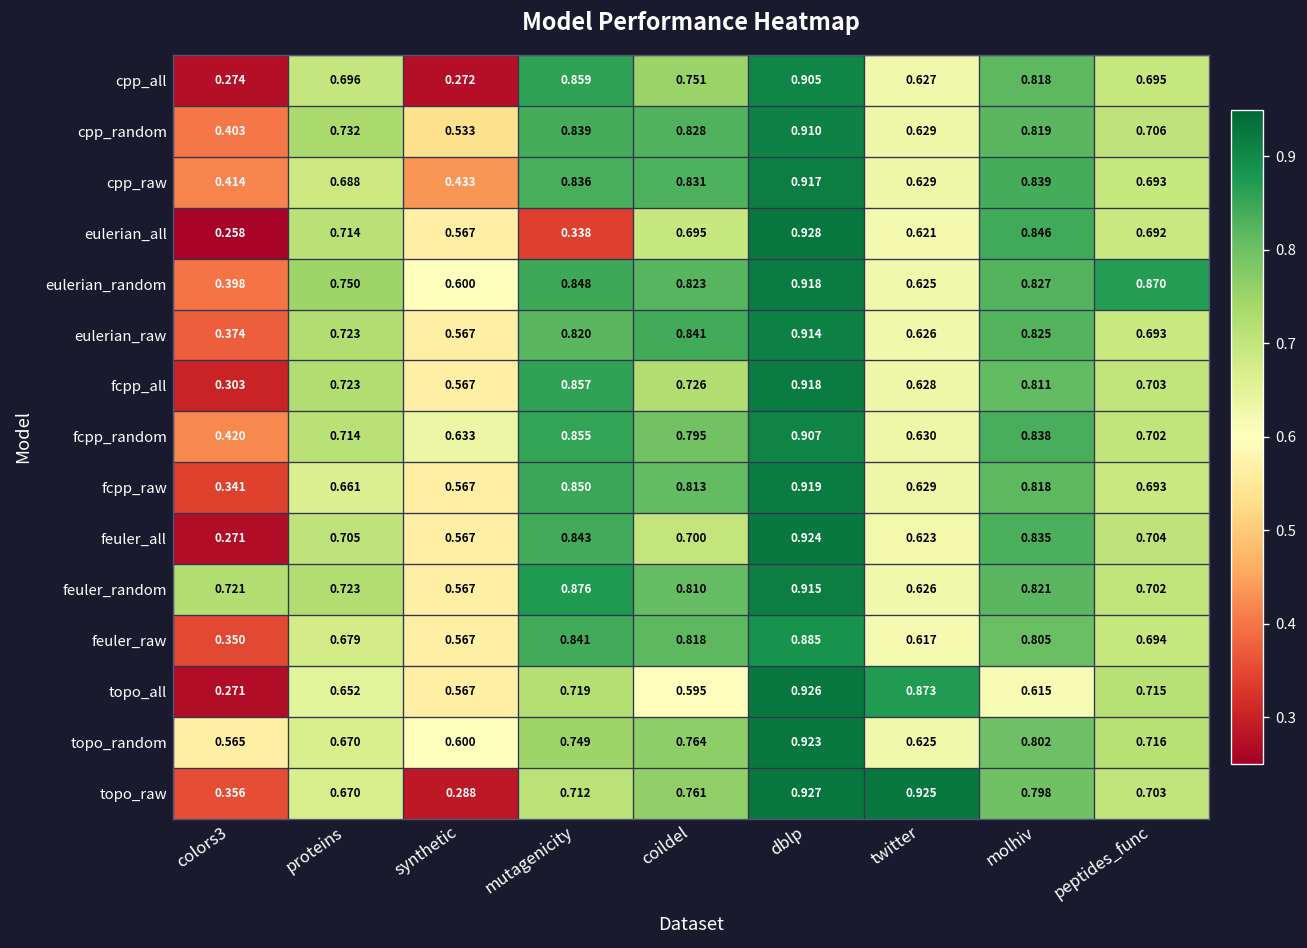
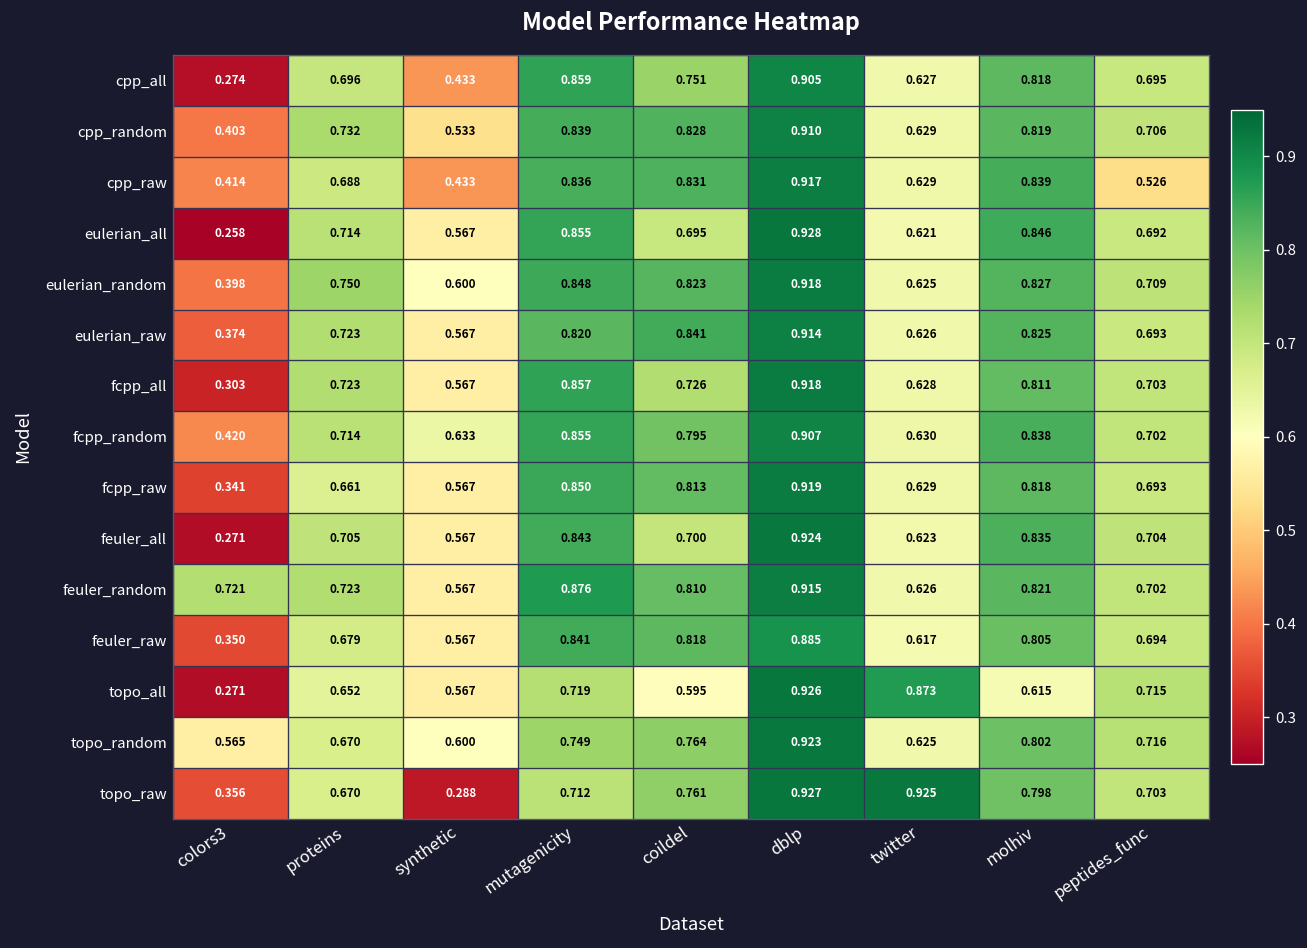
  {
    "cpp_all": {
      "colors3": 0.274,
      "proteins": 0.696,
-     "synthetic": 0.272,
+     "synthetic": 0.433,
      "mutagenicity": 0.859,
      "coildel": 0.751,
      "dblp": 0.905,
      "twitter": 0.627,
      "molhiv": 0.818,
      "peptides_func": 0.695
    },
    "cpp_random": {
      "colors3": 0.403,
      "proteins": 0.732,
      "synthetic": 0.533,
      "mutagenicity": 0.839,
      "coildel": 0.828,
      "dblp": 0.910,
      "twitter": 0.629,
      "molhiv": 0.819,
      "peptides_func": 0.706
    },
    "cpp_raw": {
      "colors3": 0.414,
      "proteins": 0.688,
      "synthetic": 0.433,
      "mutagenicity": 0.836,
      "coildel": 0.831,
      "dblp": 0.917,
      "twitter": 0.629,
      "molhiv": 0.839,
-     "peptides_func": 0.693
+     "peptides_func": 0.526
    },
    "eulerian_all": {
      "colors3": 0.258,
      "proteins": 0.714,
      "synthetic": 0.567,
-     "mutagenicity": 0.338,
+     "mutagenicity": 0.855,
      "coildel": 0.695,
      "dblp": 0.928,
      "twitter": 0.621,
      "molhiv": 0.846,
      "peptides_func": 0.692
    },
    "eulerian_random": {
      "colors3": 0.398,
      "proteins": 0.750,
      "synthetic": 0.600,
      "mutagenicity": 0.848,
      "coildel": 0.823,
      "dblp": 0.918,
      "twitter": 0.625,
      "molhiv": 0.827,
-     "peptides_func": 0.870
+     "peptides_func": 0.709
    },
    "eulerian_raw": {
      "colors3": 0.374,
      "proteins": 0.723,
      "synthetic": 0.567,
      "mutagenicity": 0.820,
      "coildel": 0.841,
      "dblp": 0.914,
      "twitter": 0.626,
      "molhiv": 0.825,
      "peptides_func": 0.693
    },
    "fcpp_all": {
      "colors3": 0.303,
      "proteins": 0.723,
      "synthetic": 0.567,
      "mutagenicity": 0.857,
      "coildel": 0.726,
      "dblp": 0.918,
      "twitter": 0.628,
      "molhiv": 0.811,
      "peptides_func": 0.703
    },
    "fcpp_random": {
      "colors3": 0.420,
      "proteins": 0.714,
      "synthetic": 0.633,
      "mutagenicity": 0.855,
      "coildel": 0.795,
      "dblp": 0.907,
      "twitter": 0.630,
      "molhiv": 0.838,
      "peptides_func": 0.702
    },
    "fcpp_raw": {
      "colors3": 0.341,
      "proteins": 0.661,
      "synthetic": 0.567,
      "mutagenicity": 0.850,
      "coildel": 0.813,
      "dblp": 0.919,
      "twitter": 0.629,
      "molhiv": 0.818,
      "peptides_func": 0.693
    },
    "feuler_all": {
      "colors3": 0.271,
      "proteins": 0.705,
      "synthetic": 0.567,
      "mutagenicity": 0.843,
      "coildel": 0.700,
      "dblp": 0.924,
      "twitter": 0.623,
      "molhiv": 0.835,
      "peptides_func": 0.704
    },
    "feuler_random": {
      "colors3": 0.721,
      "proteins": 0.723,
      "synthetic": 0.567,
      "mutagenicity": 0.876,
      "coildel": 0.810,
      "dblp": 0.915,
      "twitter": 0.626,
      "molhiv": 0.821,
      "peptides_func": 0.702
    },
    "feuler_raw": {
      "colors3": 0.350,
      "proteins": 0.679,
      "synthetic": 0.567,
      "mutagenicity": 0.841,
      "coildel": 0.818,
      "dblp": 0.885,
      "twitter": 0.617,
      "molhiv": 0.805,
      "peptides_func": 0.694
    },
    "topo_all": {
      "colors3": 0.271,
      "proteins": 0.652,
      "synthetic": 0.567,
      "mutagenicity": 0.719,
      "coildel": 0.595,
      "dblp": 0.926,
      "twitter": 0.873,
      "molhiv": 0.615,
      "peptides_func": 0.715
    },
    "topo_random": {
      "colors3": 0.565,
      "proteins": 0.670,
      "synthetic": 0.600,
      "mutagenicity": 0.749,
      "coildel": 0.764,
      "dblp": 0.923,
      "twitter": 0.625,
      "molhiv": 0.802,
      "peptides_func": 0.716
    },
    "topo_raw": {
      "colors3": 0.356,
      "proteins": 0.670,
      "synthetic": 0.288,
      "mutagenicity": 0.712,
      "coildel": 0.761,
      "dblp": 0.927,
      "twitter": 0.925,
      "molhiv": 0.798,
      "peptides_func": 0.703
    }
  }
